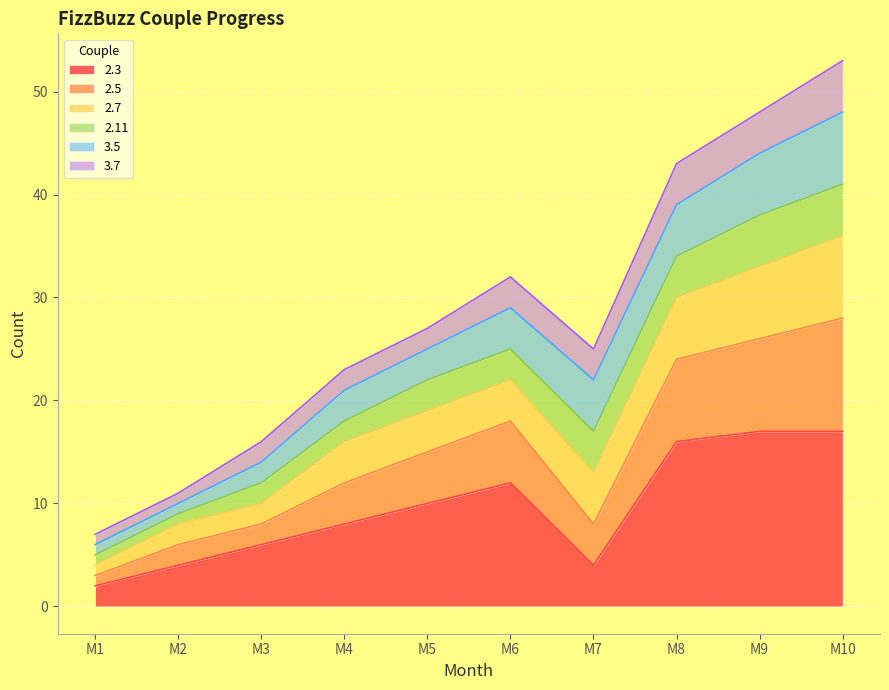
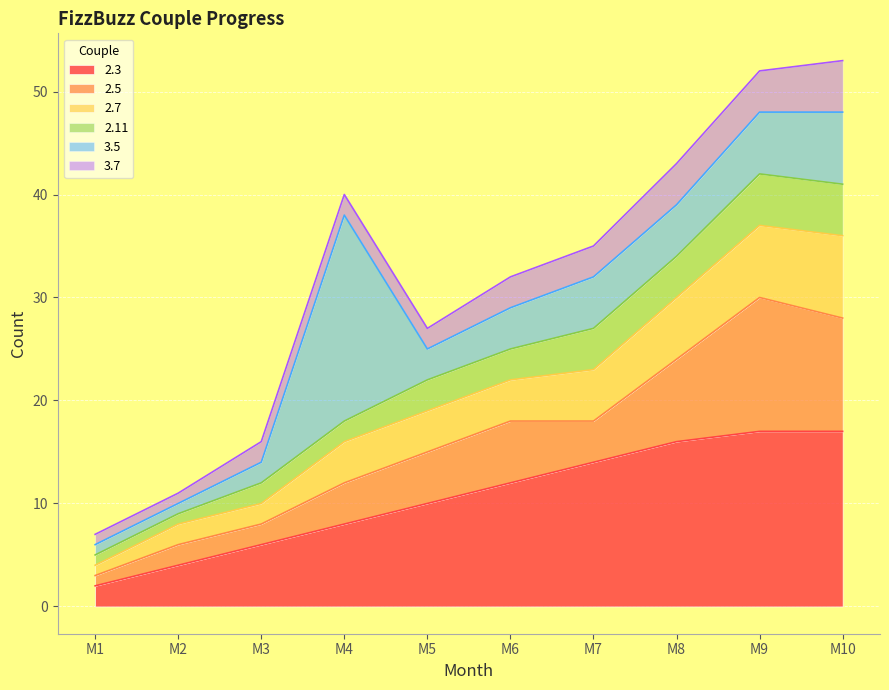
  {
    "2.3": {
      "M1": 2,
      "M2": 4,
      "M3": 6,
      "M4": 8,
      "M5": 10,
      "M6": 12,
-     "M7": 4,
+     "M7": 14,
      "M8": 16,
      "M9": 17,
      "M10": 17
    },
    "2.5": {
      "M1": 1,
      "M2": 2,
      "M3": 2,
      "M4": 4,
      "M5": 5,
      "M6": 6,
      "M7": 4,
      "M8": 8,
-     "M9": 9,
+     "M9": 13,
      "M10": 11
    },
    "2.7": {
      "M1": 1,
      "M2": 2,
      "M3": 2,
      "M4": 4,
      "M5": 4,
      "M6": 4,
      "M7": 5,
      "M8": 6,
      "M9": 7,
      "M10": 8
    },
    "2.11": {
      "M1": 1,
      "M2": 1,
      "M3": 2,
      "M4": 2,
      "M5": 3,
      "M6": 3,
      "M7": 4,
      "M8": 4,
      "M9": 5,
      "M10": 5
    },
    "3.5": {
      "M1": 1,
      "M2": 1,
      "M3": 2,
-     "M4": 3,
+     "M4": 20,
      "M5": 3,
      "M6": 4,
      "M7": 5,
      "M8": 5,
      "M9": 6,
      "M10": 7
    },
    "3.7": {
      "M1": 1,
      "M2": 1,
      "M3": 2,
      "M4": 2,
      "M5": 2,
      "M6": 3,
      "M7": 3,
      "M8": 4,
      "M9": 4,
      "M10": 5
    }
  }
